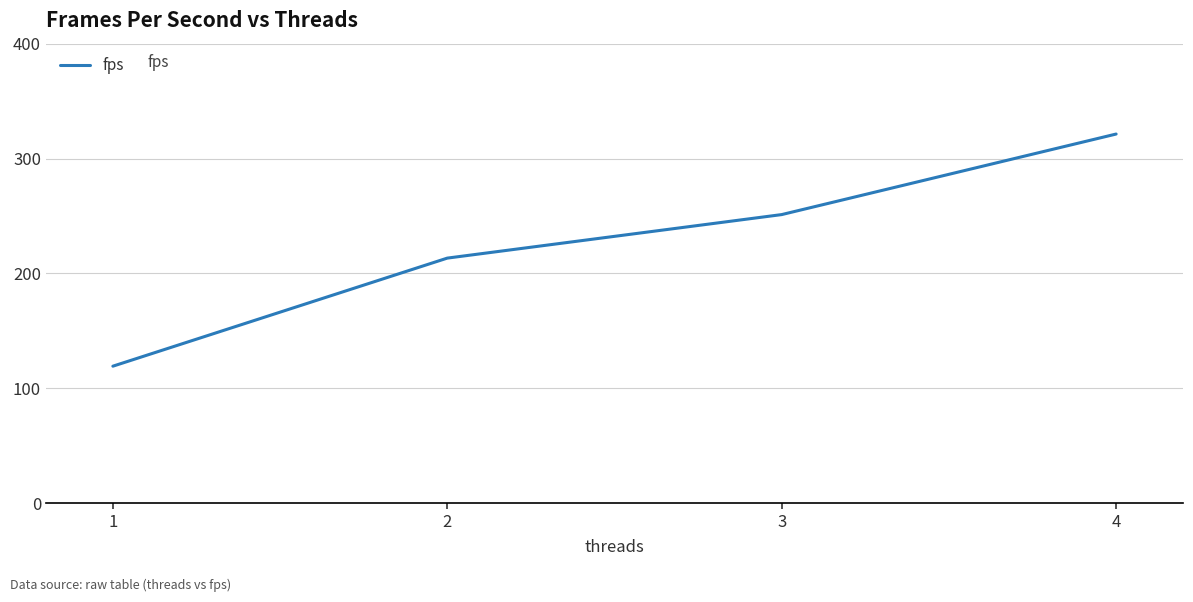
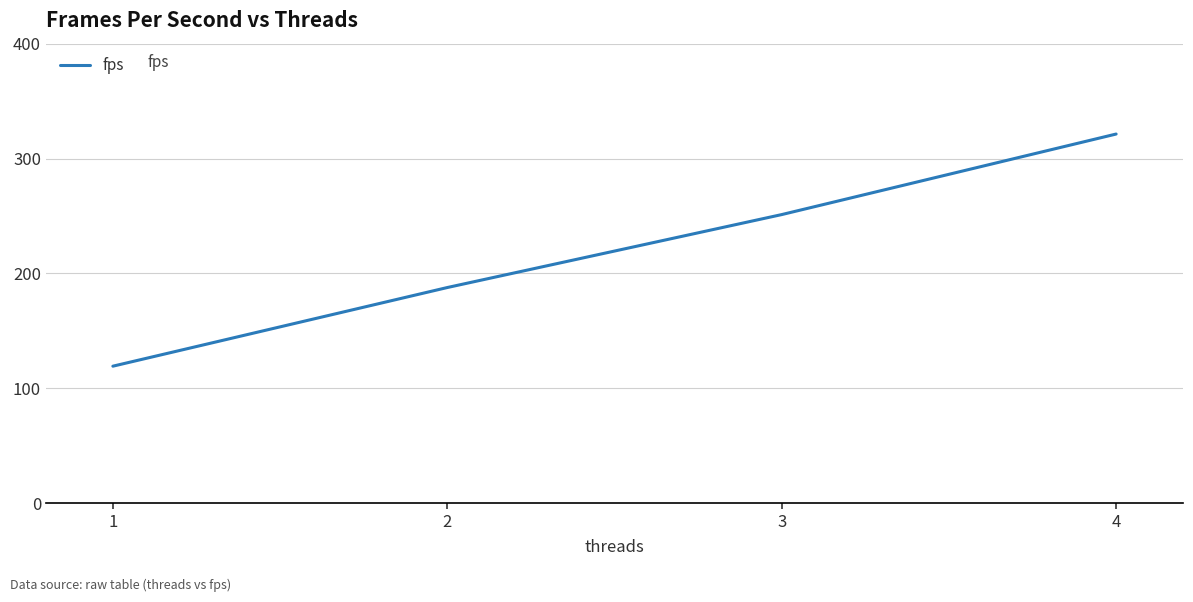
  {
    "1": 119,
-   "2": 213,
+   "2": 188,
    "3": 251,
    "4": 321
  }
